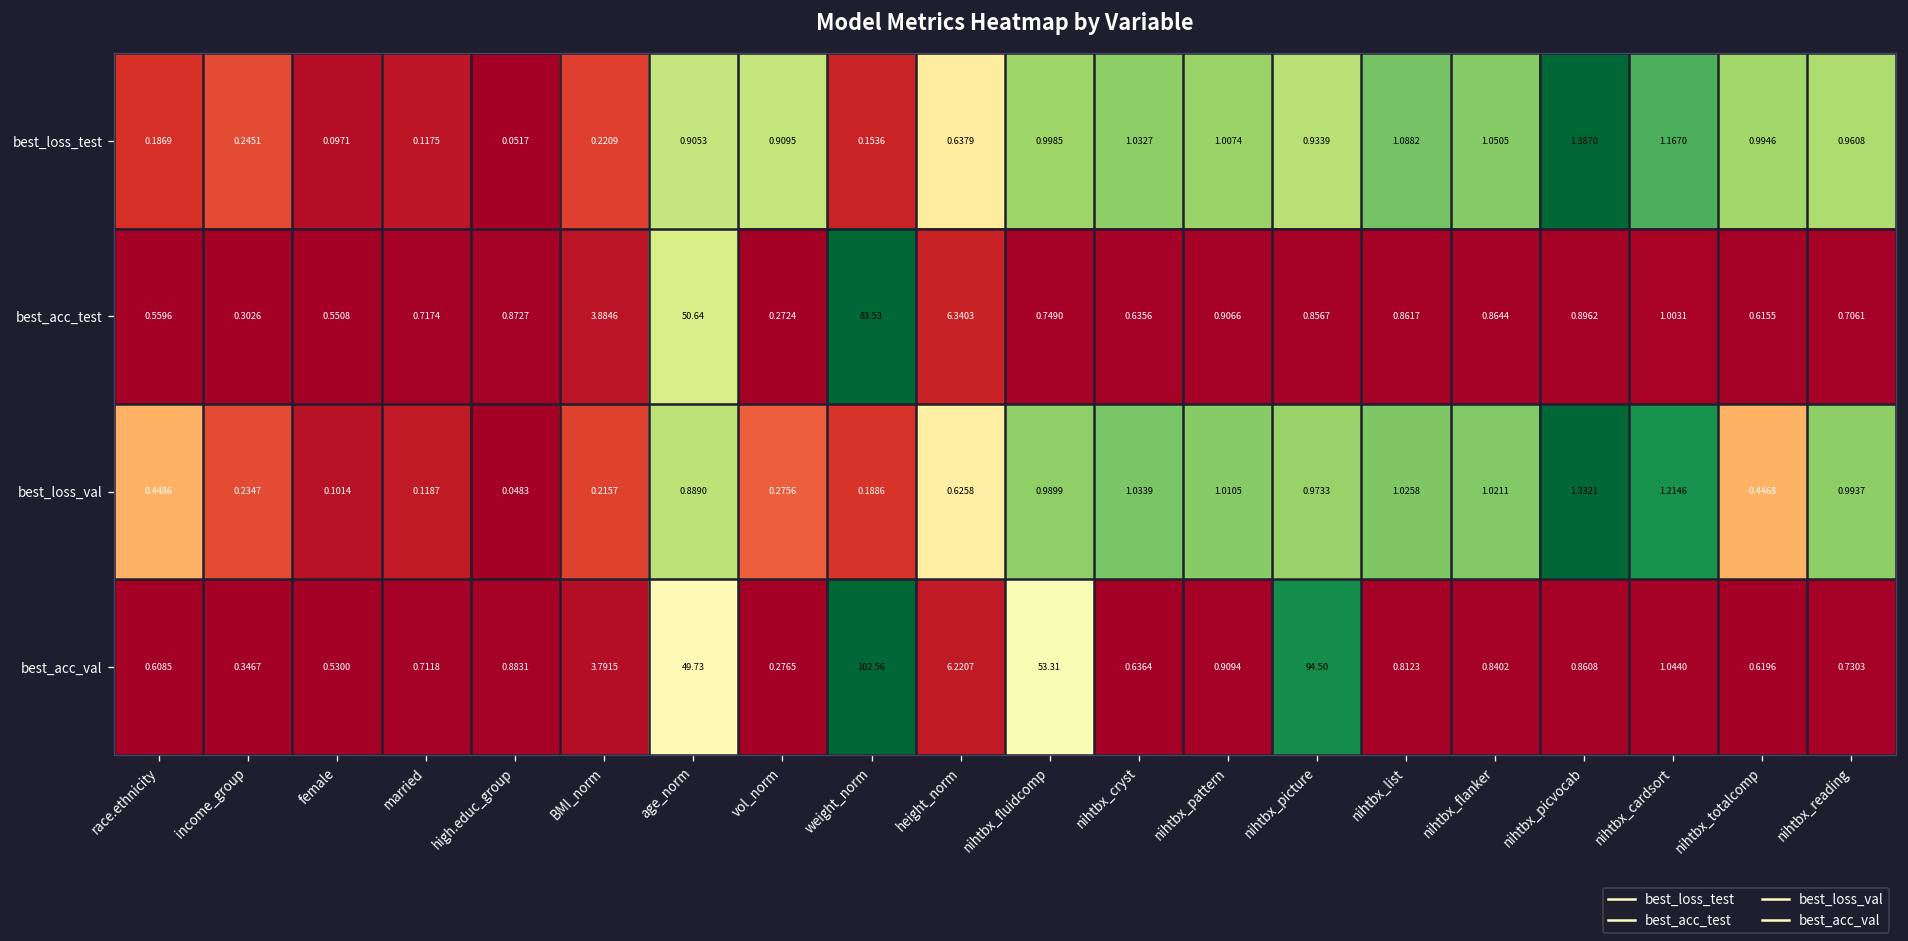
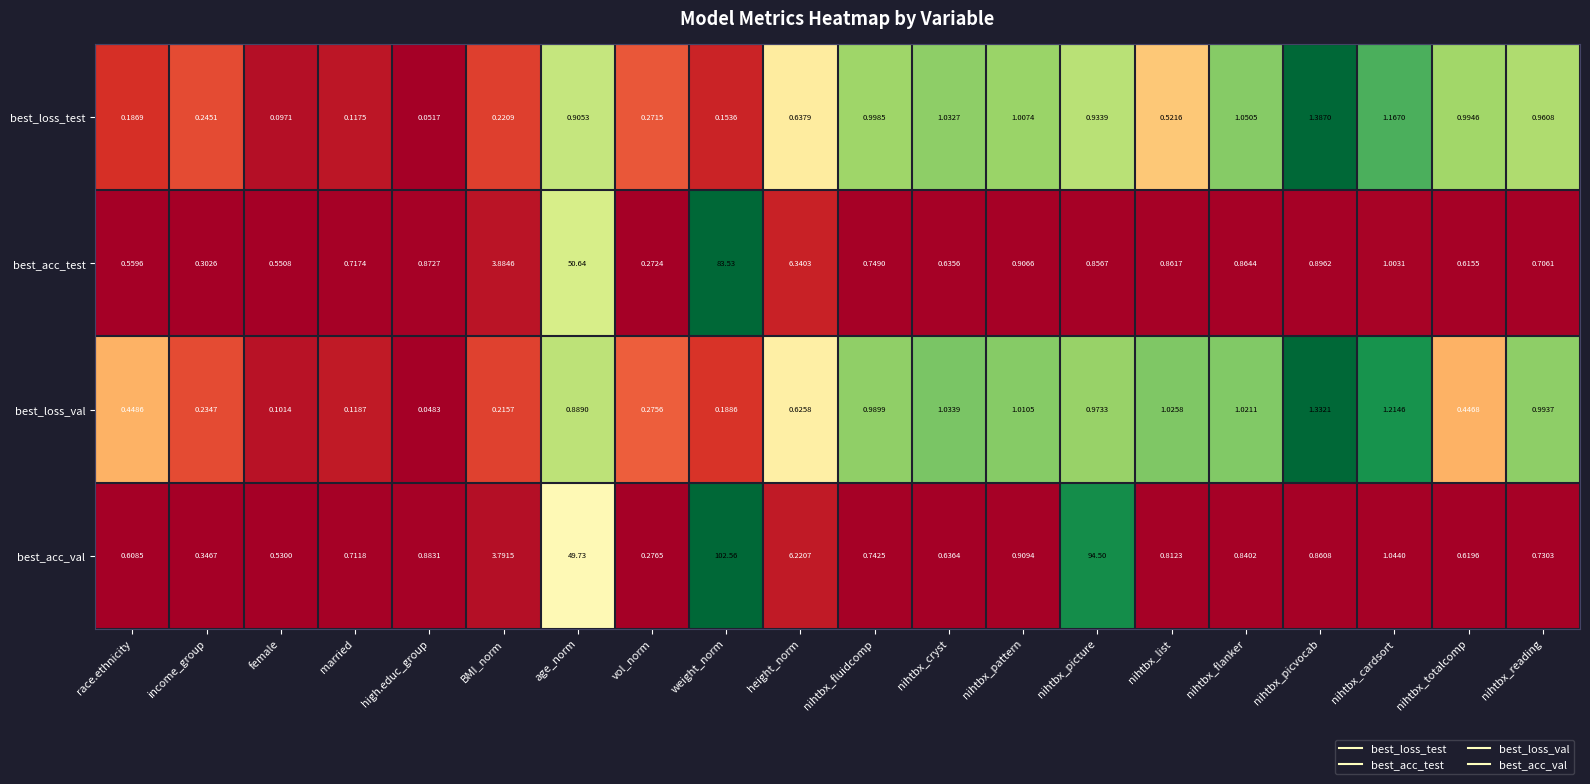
  {
    "best_loss_test": {
      "race.ethnicity": 0.1869,
      "income_group": 0.2451,
      "female": 0.0971,
      "married": 0.1175,
      "high.educ_group": 0.0517,
      "BMI_norm": 0.2209,
      "age_norm": 0.9053,
-     "vol_norm": 0.9095,
+     "vol_norm": 0.2715,
      "weight_norm": 0.1536,
      "height_norm": 0.6379,
      "nihtbx_fluidcomp": 0.9985,
      "nihtbx_cryst": 1.0327,
      "nihtbx_pattern": 1.0074,
      "nihtbx_picture": 0.9339,
-     "nihtbx_list": 1.0882,
+     "nihtbx_list": 0.5216,
      "nihtbx_flanker": 1.0505,
      "nihtbx_picvocab": 1.3870,
      "nihtbx_cardsort": 1.1670,
      "nihtbx_totalcomp": 0.9946,
      "nihtbx_reading": 0.9608
    },
    "best_acc_test": {
      "race.ethnicity": 0.5596,
      "income_group": 0.3026,
      "female": 0.5508,
      "married": 0.7174,
      "high.educ_group": 0.8727,
      "BMI_norm": 3.8846,
      "age_norm": 50.64,
      "vol_norm": 0.2724,
      "weight_norm": 83.53,
      "height_norm": 6.3403,
      "nihtbx_fluidcomp": 0.7490,
      "nihtbx_cryst": 0.6356,
      "nihtbx_pattern": 0.9066,
      "nihtbx_picture": 0.8567,
      "nihtbx_list": 0.8617,
      "nihtbx_flanker": 0.8644,
      "nihtbx_picvocab": 0.8962,
      "nihtbx_cardsort": 1.0031,
      "nihtbx_totalcomp": 0.6155,
      "nihtbx_reading": 0.7061
    },
    "best_loss_val": {
      "race.ethnicity": 0.4486,
      "income_group": 0.2347,
      "female": 0.1014,
      "married": 0.1187,
      "high.educ_group": 0.0483,
      "BMI_norm": 0.2157,
      "age_norm": 0.8890,
      "vol_norm": 0.2756,
      "weight_norm": 0.1886,
      "height_norm": 0.6258,
      "nihtbx_fluidcomp": 0.9899,
      "nihtbx_cryst": 1.0339,
      "nihtbx_pattern": 1.0105,
      "nihtbx_picture": 0.9733,
      "nihtbx_list": 1.0258,
      "nihtbx_flanker": 1.0211,
      "nihtbx_picvocab": 1.3321,
      "nihtbx_cardsort": 1.2146,
      "nihtbx_totalcomp": 0.4468,
      "nihtbx_reading": 0.9937
    },
    "best_acc_val": {
      "race.ethnicity": 0.6085,
      "income_group": 0.3467,
      "female": 0.5300,
      "married": 0.7118,
      "high.educ_group": 0.8831,
      "BMI_norm": 3.7915,
      "age_norm": 49.73,
      "vol_norm": 0.2765,
      "weight_norm": 102.56,
      "height_norm": 6.2207,
-     "nihtbx_fluidcomp": 53.31,
+     "nihtbx_fluidcomp": 0.7425,
      "nihtbx_cryst": 0.6364,
      "nihtbx_pattern": 0.9094,
      "nihtbx_picture": 94.50,
      "nihtbx_list": 0.8123,
      "nihtbx_flanker": 0.8402,
      "nihtbx_picvocab": 0.8608,
      "nihtbx_cardsort": 1.0440,
      "nihtbx_totalcomp": 0.6196,
      "nihtbx_reading": 0.7303
    }
  }
